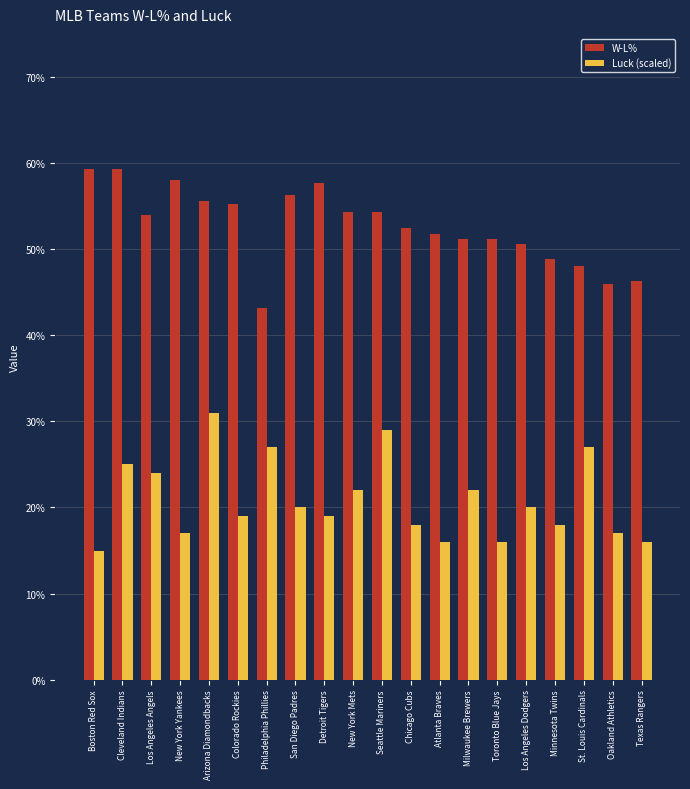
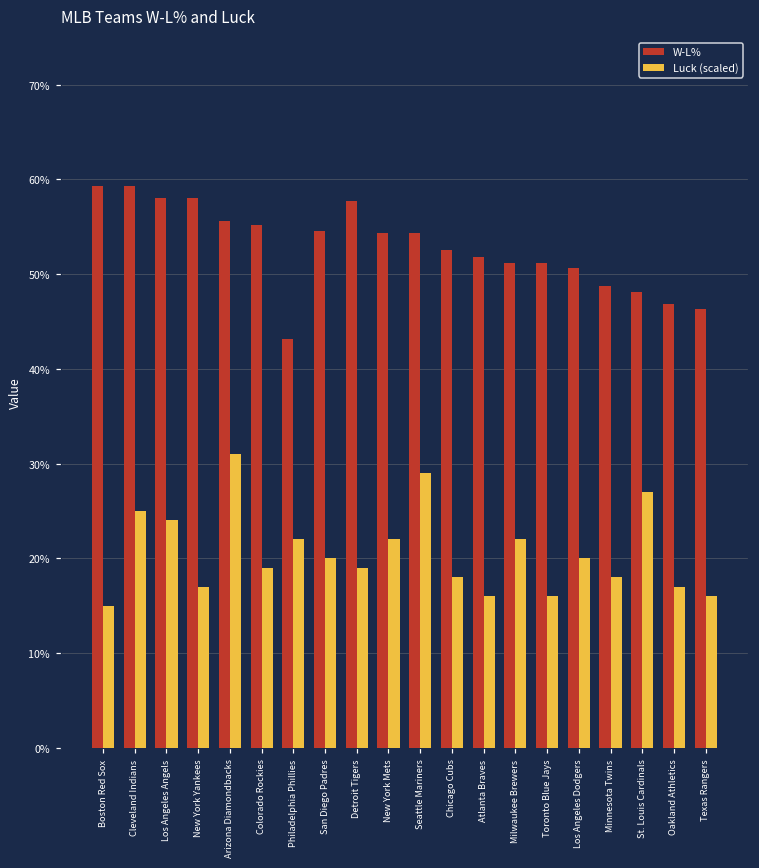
  {
    "W-L%": {
      "Boston Red Sox": "59%",
      "Cleveland Indians": "59%",
-     "Los Angeles Angels": "54%",
+     "Los Angeles Angels": "58%",
      "New York Yankees": "58%",
      "Arizona Diamondbacks": "56%",
      "Colorado Rockies": "55%",
      "Philadelphia Phillies": "43%",
-     "San Diego Padres": "56%",
+     "San Diego Padres": "55%",
      "Detroit Tigers": "58%",
      "New York Mets": "54%",
      "Seattle Mariners": "54%",
      "Chicago Cubs": "53%",
      "Atlanta Braves": "52%",
      "Milwaukee Brewers": "51%",
      "Toronto Blue Jays": "51%",
      "Los Angeles Dodgers": "51%",
      "Minnesota Twins": "49%",
      "St. Louis Cardinals": "48%",
-     "Oakland Athletics": "46%",
+     "Oakland Athletics": "47%",
      "Texas Rangers": "46%"
    },
    "Luck (scaled)": {
      "Boston Red Sox": "15%",
      "Cleveland Indians": "25%",
      "Los Angeles Angels": "24%",
      "New York Yankees": "17%",
      "Arizona Diamondbacks": "31%",
      "Colorado Rockies": "19%",
-     "Philadelphia Phillies": "27%",
+     "Philadelphia Phillies": "22%",
      "San Diego Padres": "20%",
      "Detroit Tigers": "19%",
      "New York Mets": "22%",
      "Seattle Mariners": "29%",
      "Chicago Cubs": "18%",
      "Atlanta Braves": "16%",
      "Milwaukee Brewers": "22%",
      "Toronto Blue Jays": "16%",
      "Los Angeles Dodgers": "20%",
      "Minnesota Twins": "18%",
      "St. Louis Cardinals": "27%",
      "Oakland Athletics": "17%",
      "Texas Rangers": "16%"
    }
  }
